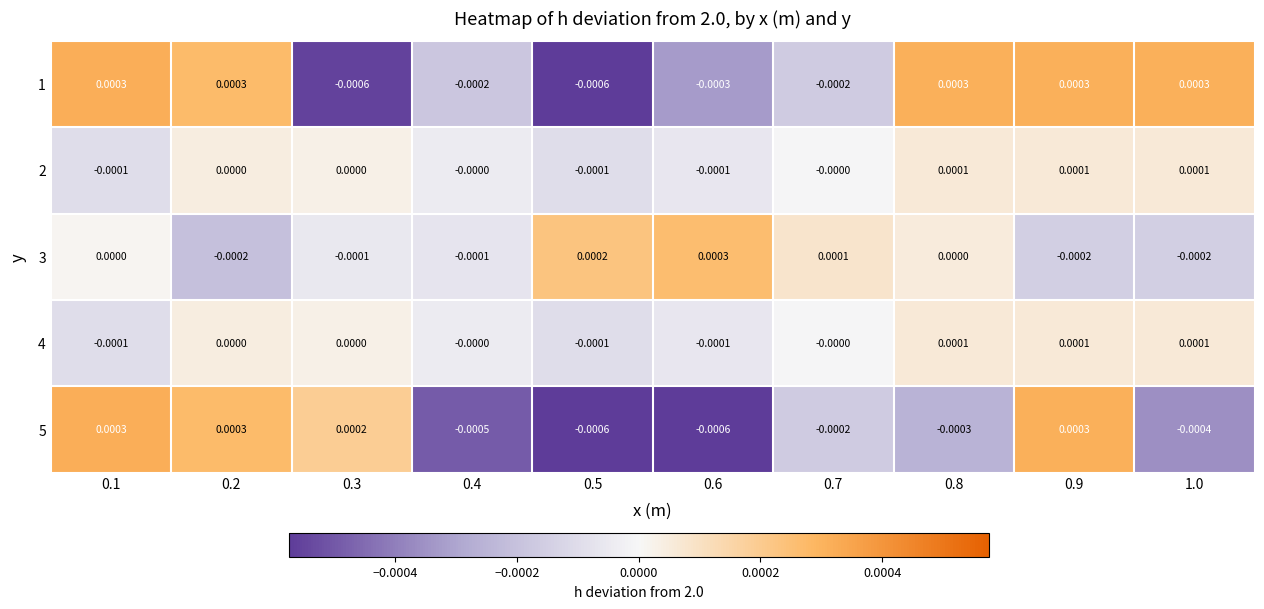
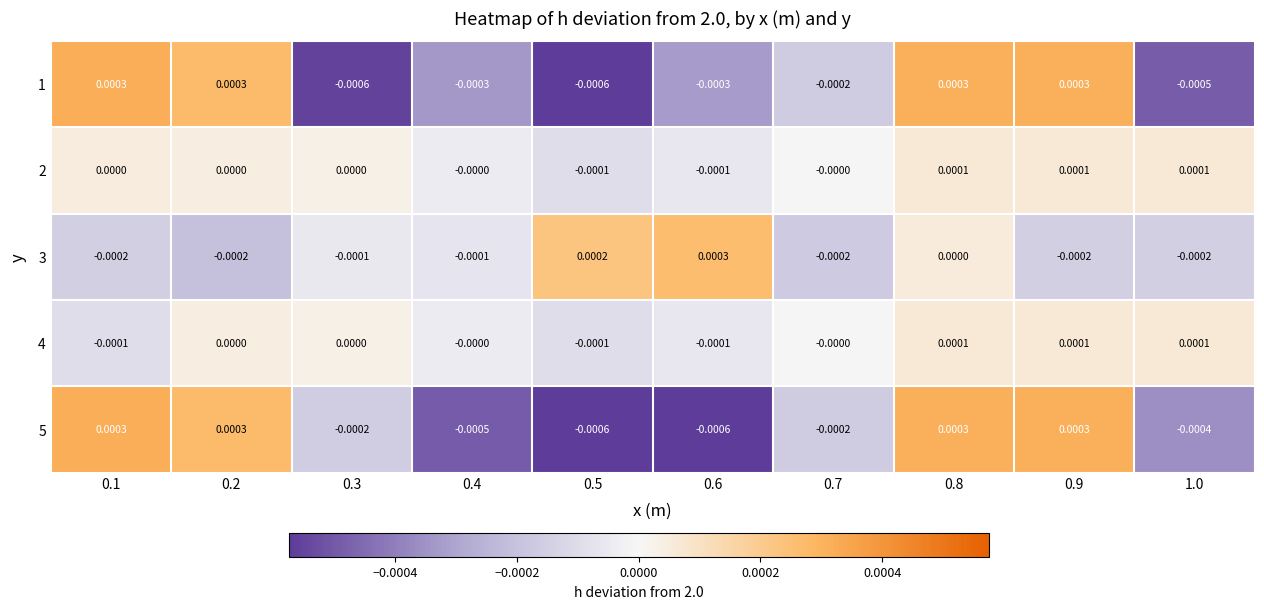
  {
    "1": {
      "0.1": 0.0003,
      "0.2": 0.0003,
      "0.3": -0.0006,
-     "0.4": -0.0002,
+     "0.4": -0.0003,
      "0.5": -0.0006,
      "0.6": -0.0003,
      "0.7": -0.0002,
      "0.8": 0.0003,
      "0.9": 0.0003,
-     "1.0": 0.0003
+     "1.0": -0.0005
    },
    "2": {
-     "0.1": -0.0001,
+     "0.1": 0.0000,
      "0.2": 0.0000,
      "0.3": 0.0000,
      "0.4": -0.0000,
      "0.5": -0.0001,
      "0.6": -0.0001,
      "0.7": -0.0000,
      "0.8": 0.0001,
      "0.9": 0.0001,
      "1.0": 0.0001
    },
    "3": {
-     "0.1": 0.0000,
+     "0.1": -0.0002,
      "0.2": -0.0002,
      "0.3": -0.0001,
      "0.4": -0.0001,
      "0.5": 0.0002,
      "0.6": 0.0003,
-     "0.7": 0.0001,
+     "0.7": -0.0002,
      "0.8": 0.0000,
      "0.9": -0.0002,
      "1.0": -0.0002
    },
    "4": {
      "0.1": -0.0001,
      "0.2": 0.0000,
      "0.3": 0.0000,
      "0.4": -0.0000,
      "0.5": -0.0001,
      "0.6": -0.0001,
      "0.7": -0.0000,
      "0.8": 0.0001,
      "0.9": 0.0001,
      "1.0": 0.0001
    },
    "5": {
      "0.1": 0.0003,
      "0.2": 0.0003,
-     "0.3": 0.0002,
+     "0.3": -0.0002,
      "0.4": -0.0005,
      "0.5": -0.0006,
      "0.6": -0.0006,
      "0.7": -0.0002,
-     "0.8": -0.0003,
+     "0.8": 0.0003,
      "0.9": 0.0003,
      "1.0": -0.0004
    }
  }
